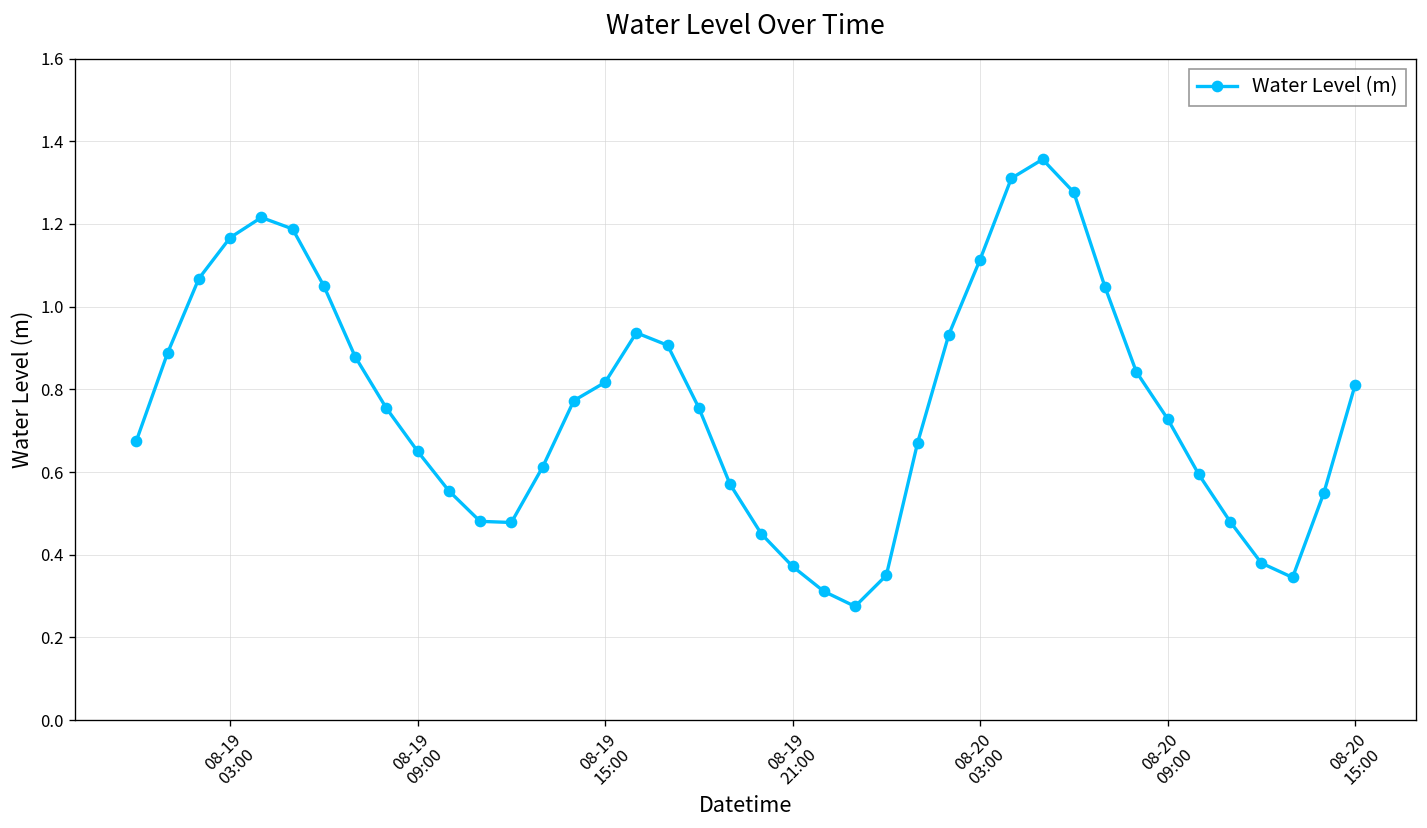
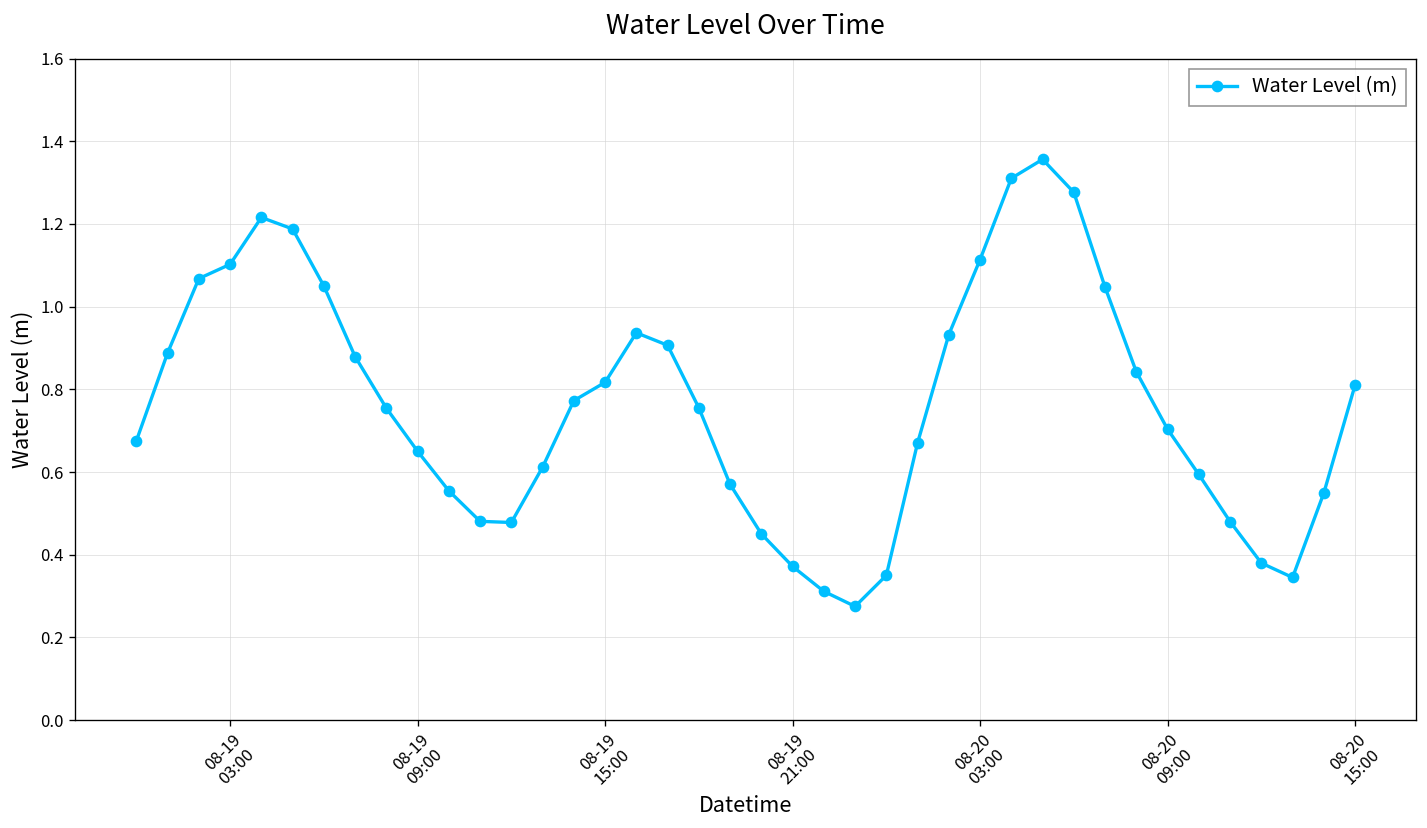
  {
-   "08-19 03:00": 1.17,
+   "08-19 03:00": 1.10,
    "08-19 09:00": 0.65,
    "08-19 15:00": 0.82,
    "08-19 21:00": 0.37,
    "08-20 03:00": 1.11,
-   "08-20 09:00": 0.73,
+   "08-20 09:00": 0.70,
    "08-20 15:00": 0.81
  }
